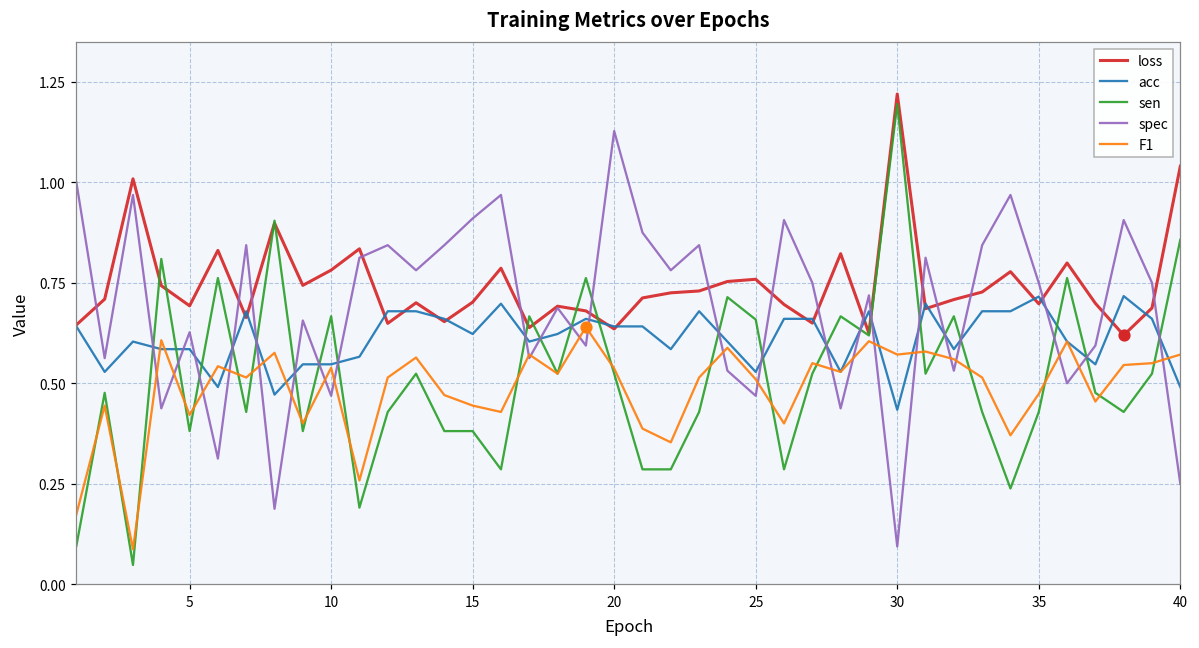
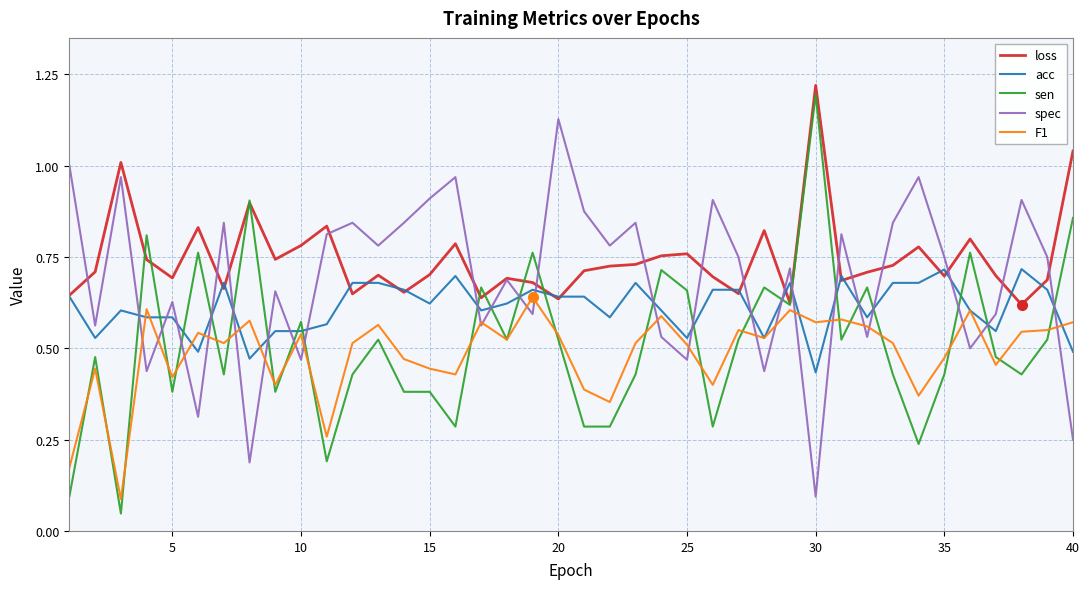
  {
    "acc": {
      "5": 0.58,
      "10": 0.55,
      "15": 0.62,
      "25": 0.53,
      "30": 0.43,
      "35": 0.72,
      "40": 0.49
    },
    "sen": {
      "5": 0.38,
-     "10": 0.67,
+     "10": 0.57,
      "15": 0.38,
      "20": 0.52,
      "25": 0.66,
      "30": 1.19,
      "35": 0.43,
      "40": 0.86
    },
    "spec": {
      "5": 0.63,
      "10": 0.47,
      "15": 0.91,
      "20": 1.13,
      "25": 0.47,
      "30": 0.09,
      "35": 0.75,
      "40": 0.25
    }
  }
